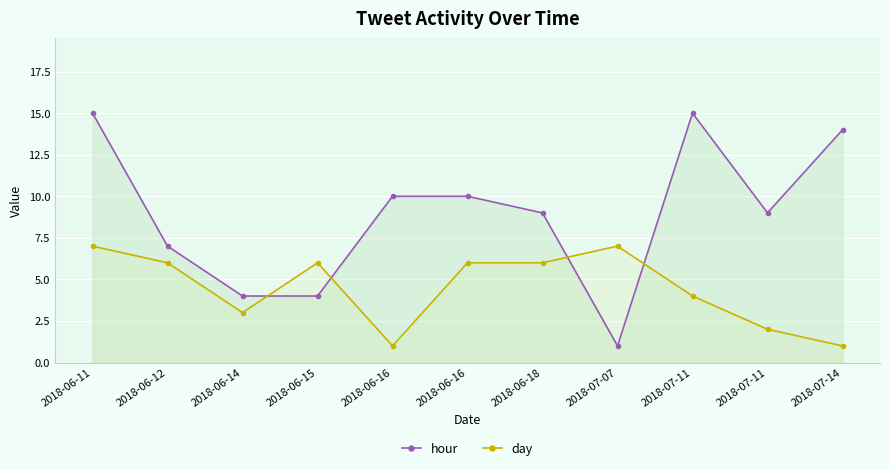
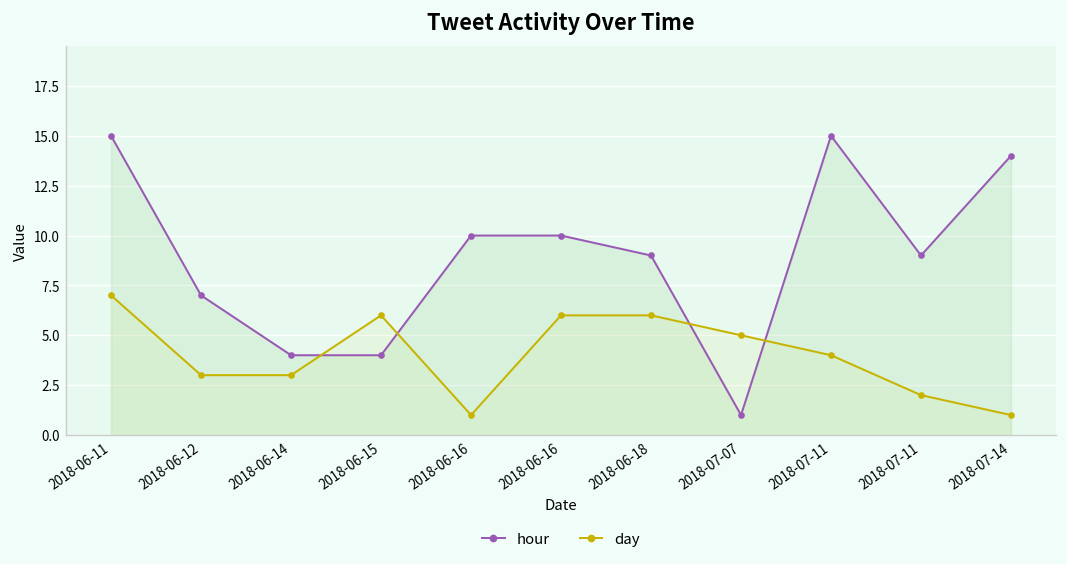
  {
    "hour": {
      "2018-06-11": 15,
      "2018-06-12": 7,
      "2018-06-14": 4,
      "2018-06-15": 4,
      "2018-06-18": 9,
      "2018-07-07": 1,
      "2018-07-14": 14
    },
    "day": {
      "2018-06-11": 7,
-     "2018-06-12": 6,
+     "2018-06-12": 3,
      "2018-06-14": 3,
      "2018-06-15": 6,
      "2018-06-18": 6,
-     "2018-07-07": 7,
+     "2018-07-07": 5,
      "2018-07-14": 1
    }
  }
